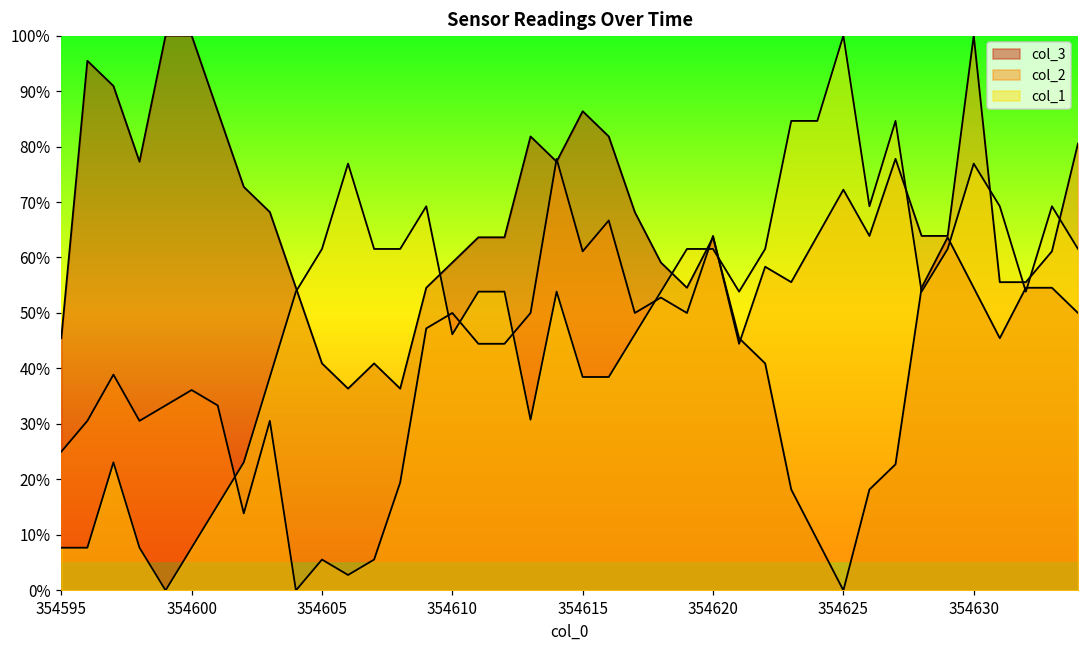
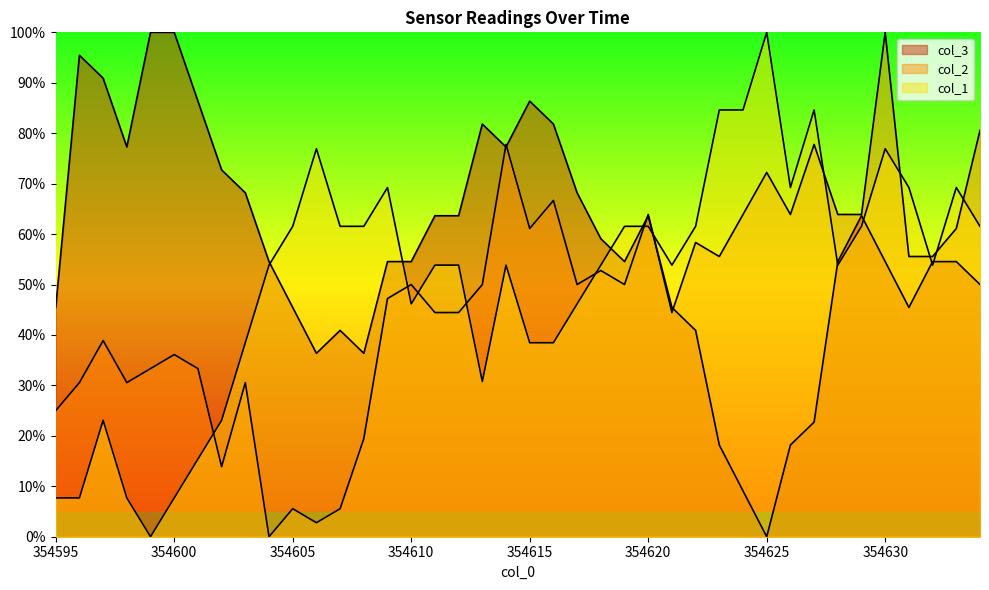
  {
    "col_3": {
      "354595": "45%",
      "354600": "100%",
-     "354605": "41%",
-     "354610": "59%",
+     "354605": "45%",
+     "354610": "55%",
      "354615": "86%",
      "354630": "55%"
    }
  }
